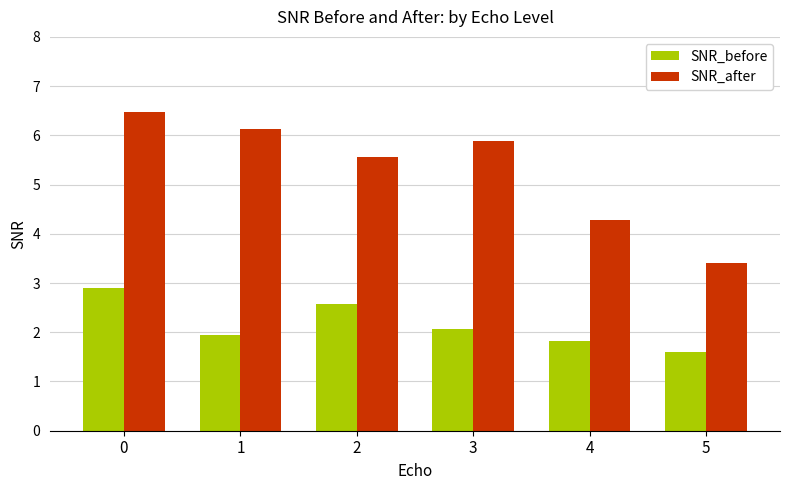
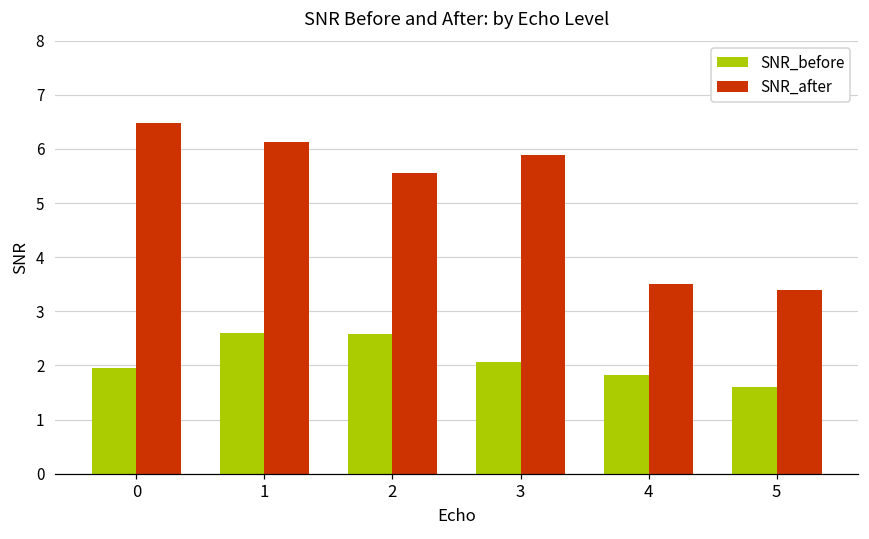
  {
    "SNR_before": {
-     "0": 2.9,
-     "1": 1.9,
+     "0": 2.0,
+     "1": 2.6,
      "2": 2.6,
      "3": 2.1,
      "4": 1.8,
      "5": 1.6
    },
    "SNR_after": {
      "0": 6.5,
      "1": 6.1,
      "2": 5.6,
      "3": 5.9,
-     "4": 4.3,
+     "4": 3.5,
      "5": 3.4
    }
  }
